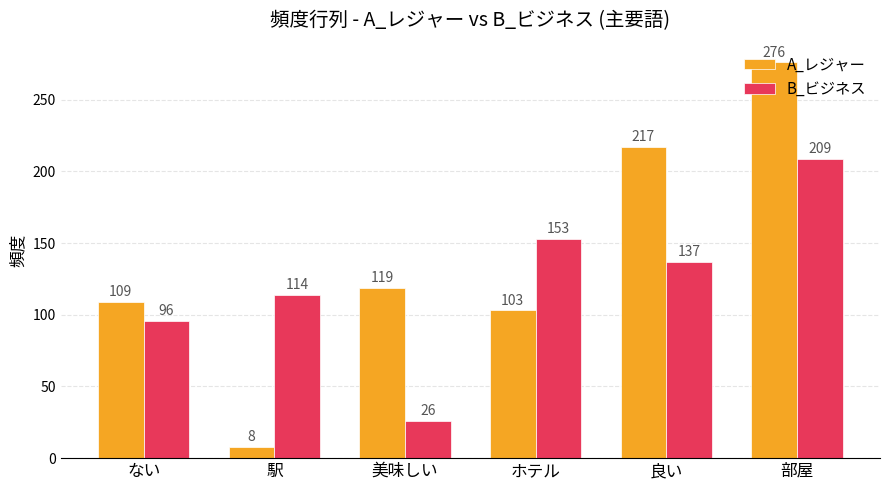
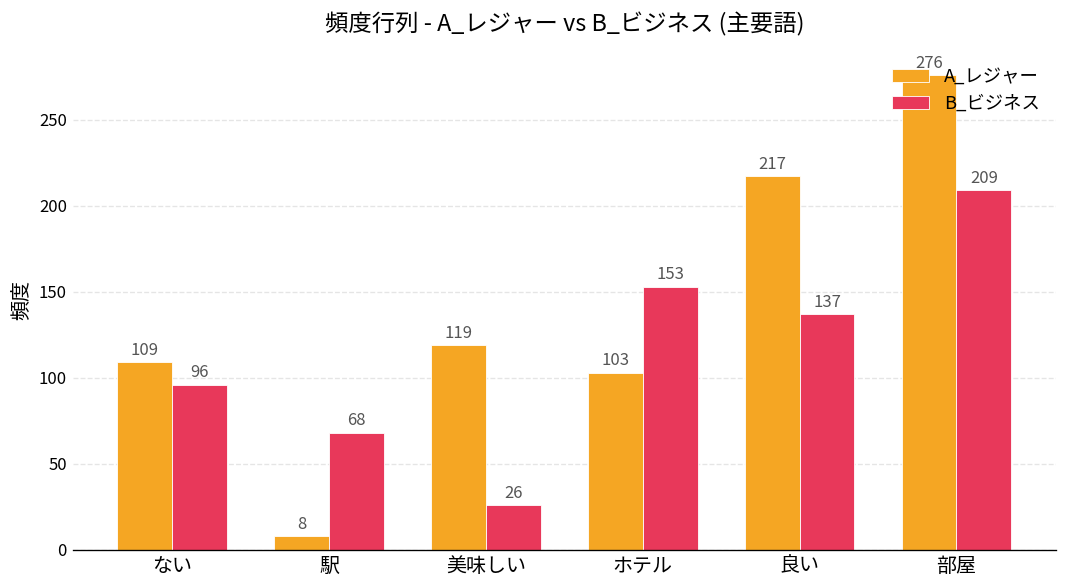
  {
    "A_レジャー": {
      "ない": 109,
      "駅": 8,
      "美味しい": 119,
      "ホテル": 103,
      "良い": 217,
      "部屋": 276
    },
    "B_ビジネス": {
      "ない": 96,
-     "駅": 114,
+     "駅": 68,
      "美味しい": 26,
      "ホテル": 153,
      "良い": 137,
      "部屋": 209
    }
  }
